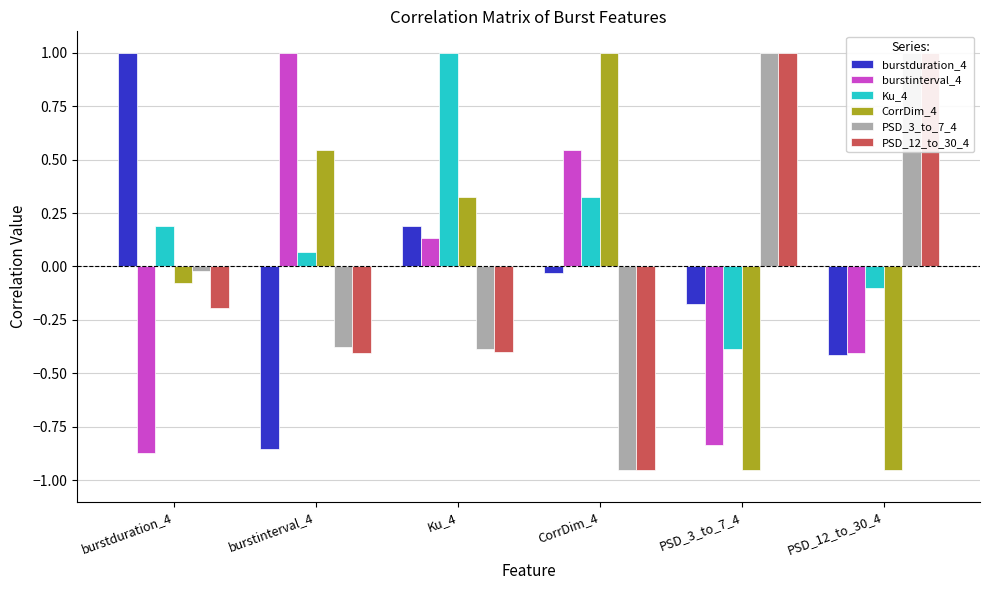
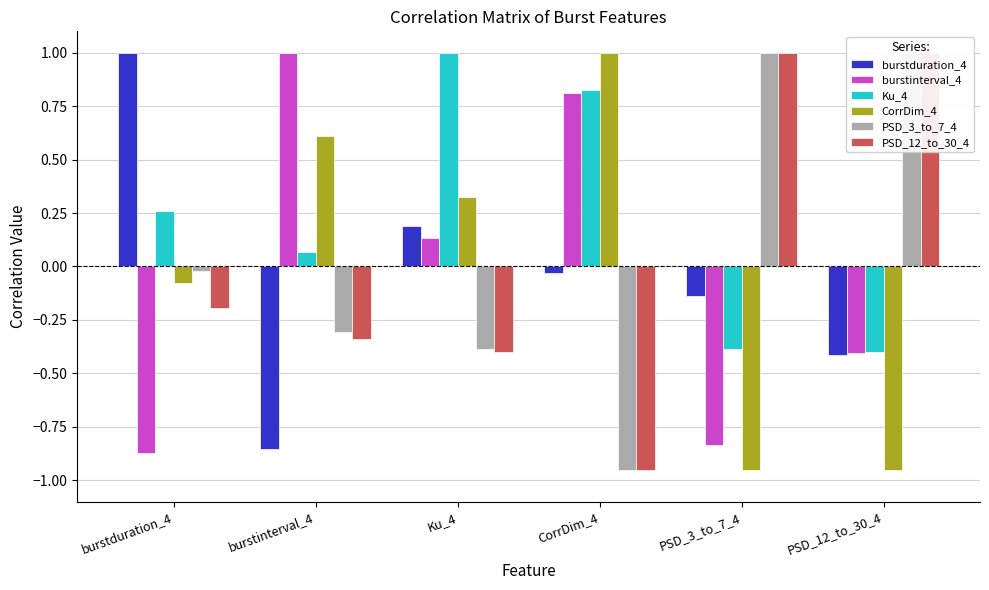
  {
    "burstduration_4": {
      "burstduration_4": 1.00,
      "burstinterval_4": -0.86,
      "Ku_4": 0.19,
      "CorrDim_4": -0.03,
-     "PSD_3_to_7_4": -0.18,
+     "PSD_3_to_7_4": -0.14,
      "PSD_12_to_30_4": -0.41
    },
    "burstinterval_4": {
      "burstduration_4": -0.87,
      "burstinterval_4": 1.00,
      "Ku_4": 0.13,
-     "CorrDim_4": 0.54,
+     "CorrDim_4": 0.81,
      "PSD_3_to_7_4": -0.83,
      "PSD_12_to_30_4": -0.41
    },
    "Ku_4": {
-     "burstduration_4": 0.19,
+     "burstduration_4": 0.26,
      "burstinterval_4": 0.07,
      "Ku_4": 1.00,
-     "CorrDim_4": 0.33,
+     "CorrDim_4": 0.83,
      "PSD_3_to_7_4": -0.38,
-     "PSD_12_to_30_4": -0.10
+     "PSD_12_to_30_4": -0.40
    },
    "CorrDim_4": {
      "burstduration_4": -0.08,
-     "burstinterval_4": 0.54,
+     "burstinterval_4": 0.61,
      "Ku_4": 0.33,
      "CorrDim_4": 1.00,
      "PSD_3_to_7_4": -0.95,
      "PSD_12_to_30_4": -0.95
    },
    "PSD_3_to_7_4": {
      "burstduration_4": -0.02,
-     "burstinterval_4": -0.38,
+     "burstinterval_4": -0.30,
      "Ku_4": -0.38,
      "CorrDim_4": -0.95,
      "PSD_3_to_7_4": 1.00
    },
    "PSD_12_to_30_4": {
      "burstduration_4": -0.19,
-     "burstinterval_4": -0.41,
+     "burstinterval_4": -0.34,
      "Ku_4": -0.40,
      "CorrDim_4": -0.95,
      "PSD_3_to_7_4": 1.00
    }
  }
